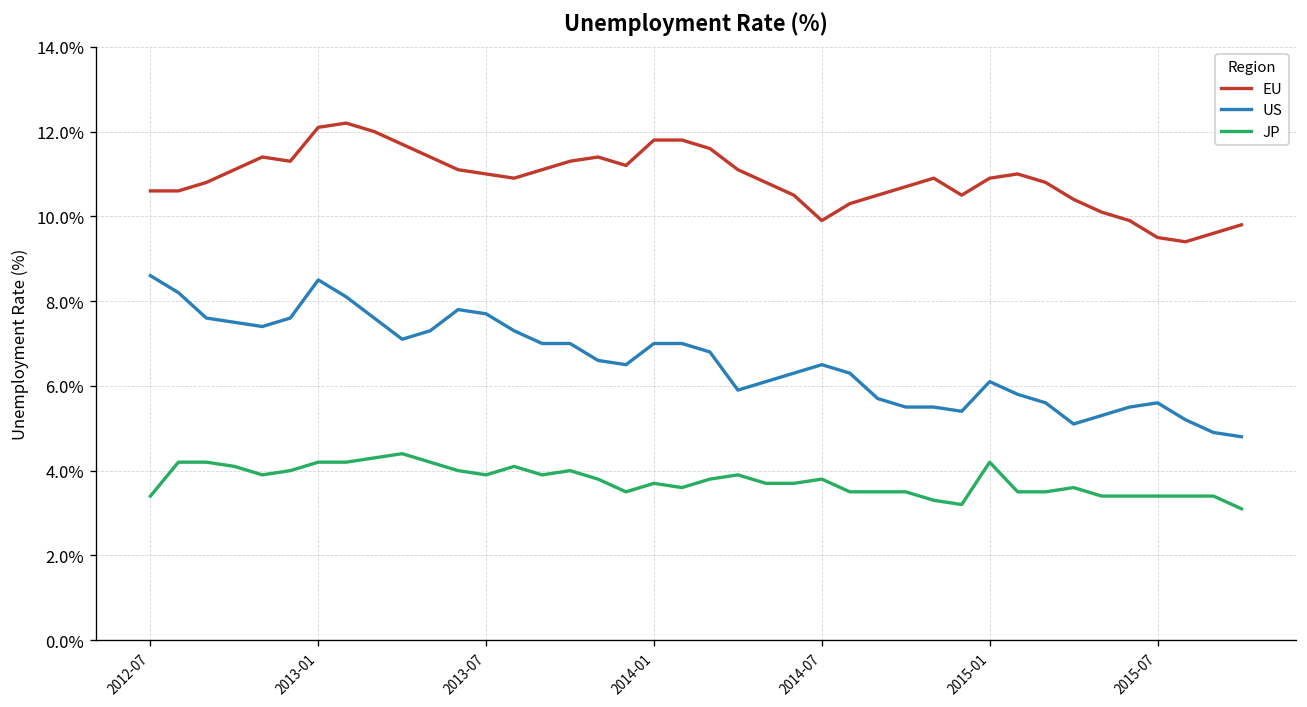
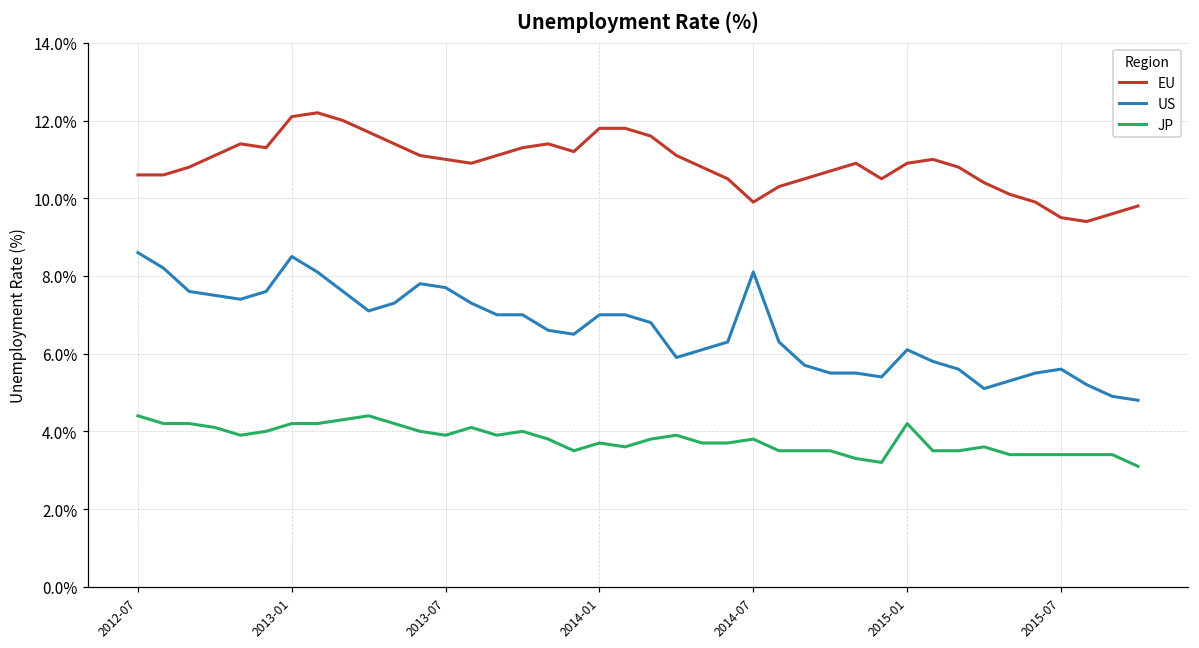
  {
    "EU": {
      "2012-07": "10.6%",
      "2013-01": "12.1%",
      "2013-07": "11.0%",
      "2014-01": "11.8%",
      "2014-07": "9.9%",
      "2015-01": "10.9%",
      "2015-07": "9.5%"
    },
    "US": {
      "2012-07": "8.6%",
      "2013-01": "8.5%",
      "2013-07": "7.7%",
      "2014-01": "7.0%",
-     "2014-07": "6.5%",
+     "2014-07": "8.1%",
      "2015-01": "6.1%",
      "2015-07": "5.6%"
    },
    "JP": {
-     "2012-07": "3.4%",
+     "2012-07": "4.4%",
      "2013-01": "4.2%",
      "2013-07": "3.9%",
      "2014-01": "3.7%",
      "2014-07": "3.8%",
      "2015-01": "4.2%",
      "2015-07": "3.4%"
    }
  }
